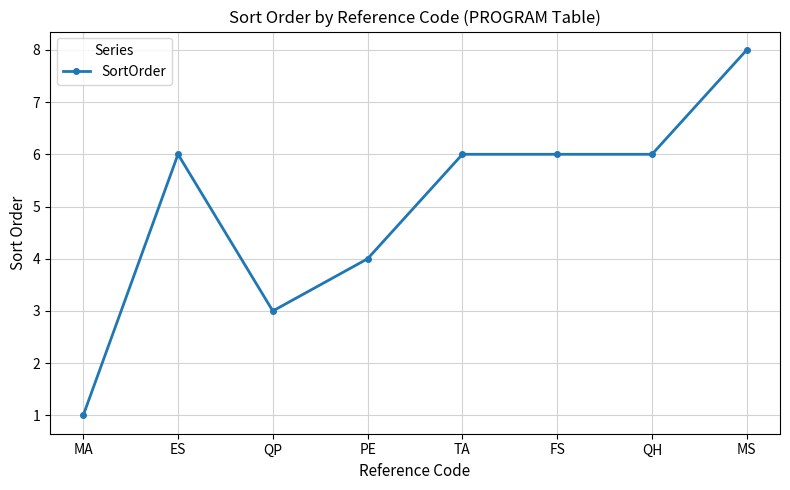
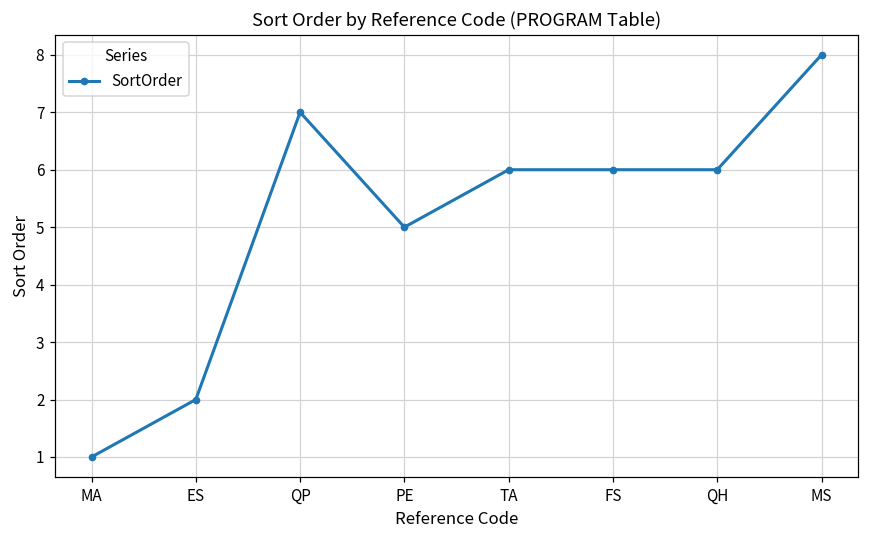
  {
    "MA": 1,
-   "ES": 6,
-   "QP": 3,
-   "PE": 4,
+   "ES": 2,
+   "QP": 7,
+   "PE": 5,
    "TA": 6,
    "FS": 6,
    "QH": 6,
    "MS": 8
  }
